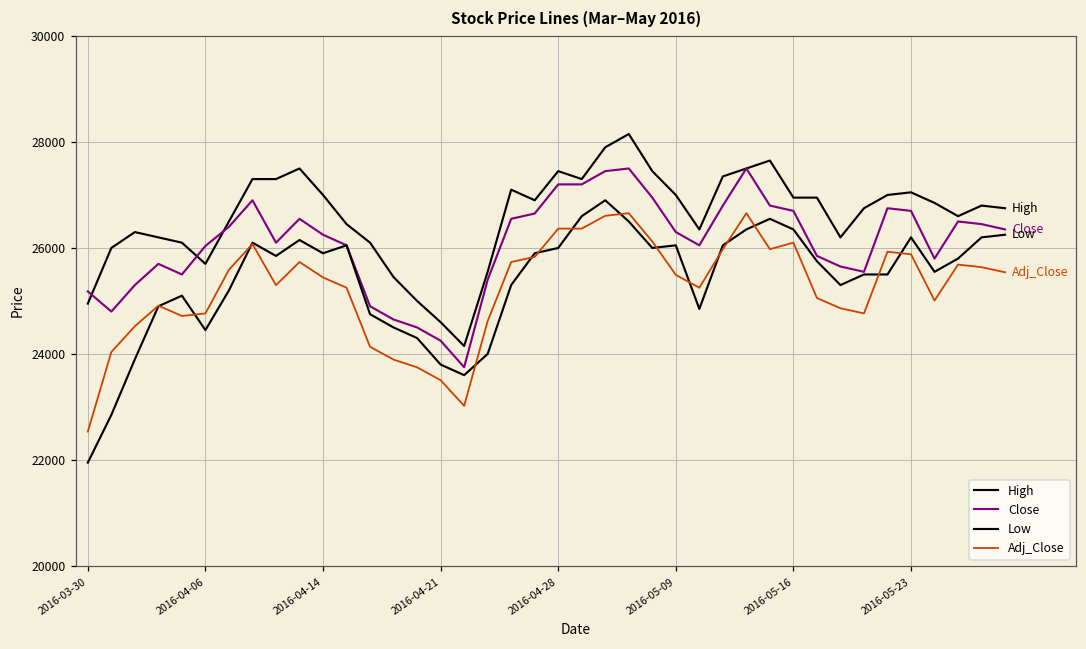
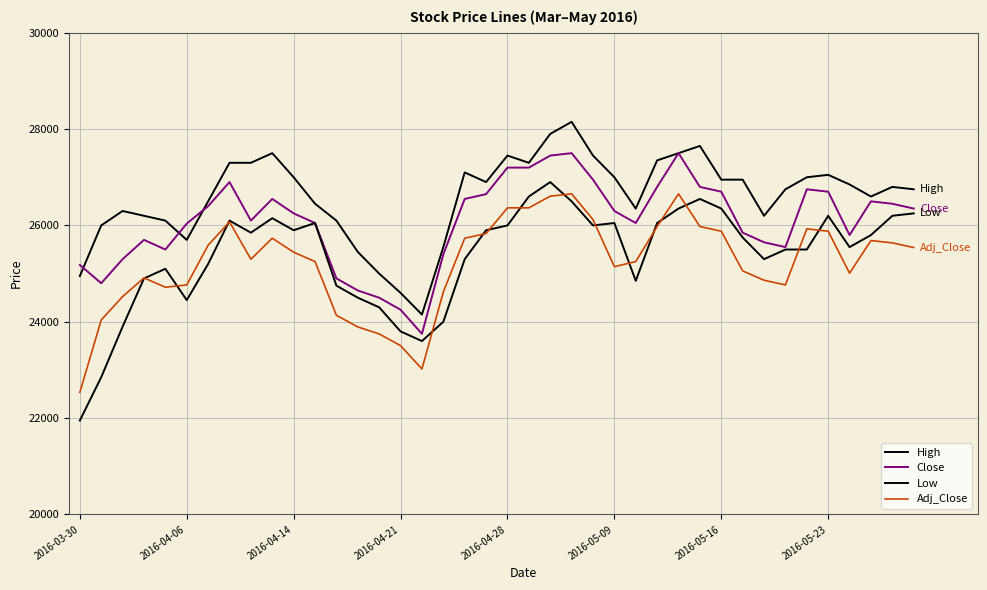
  {
    "Close": {
      "2016-03-30": 25200,
      "2016-04-06": 26000,
      "2016-04-14": 26300,
      "2016-04-21": 24300,
      "2016-04-28": 27200,
      "2016-05-09": 26300,
      "2016-05-16": 26700,
      "2016-05-23": 26700
    },
    "Adj_Close": {
      "2016-03-30": 22500,
      "2016-04-06": 24800,
      "2016-04-14": 25400,
      "2016-04-21": 23500,
      "2016-04-28": 26400,
-     "2016-05-09": 25500,
-     "2016-05-16": 26100,
+     "2016-05-09": 25100,
+     "2016-05-16": 25900,
      "2016-05-23": 25900
    }
  }
